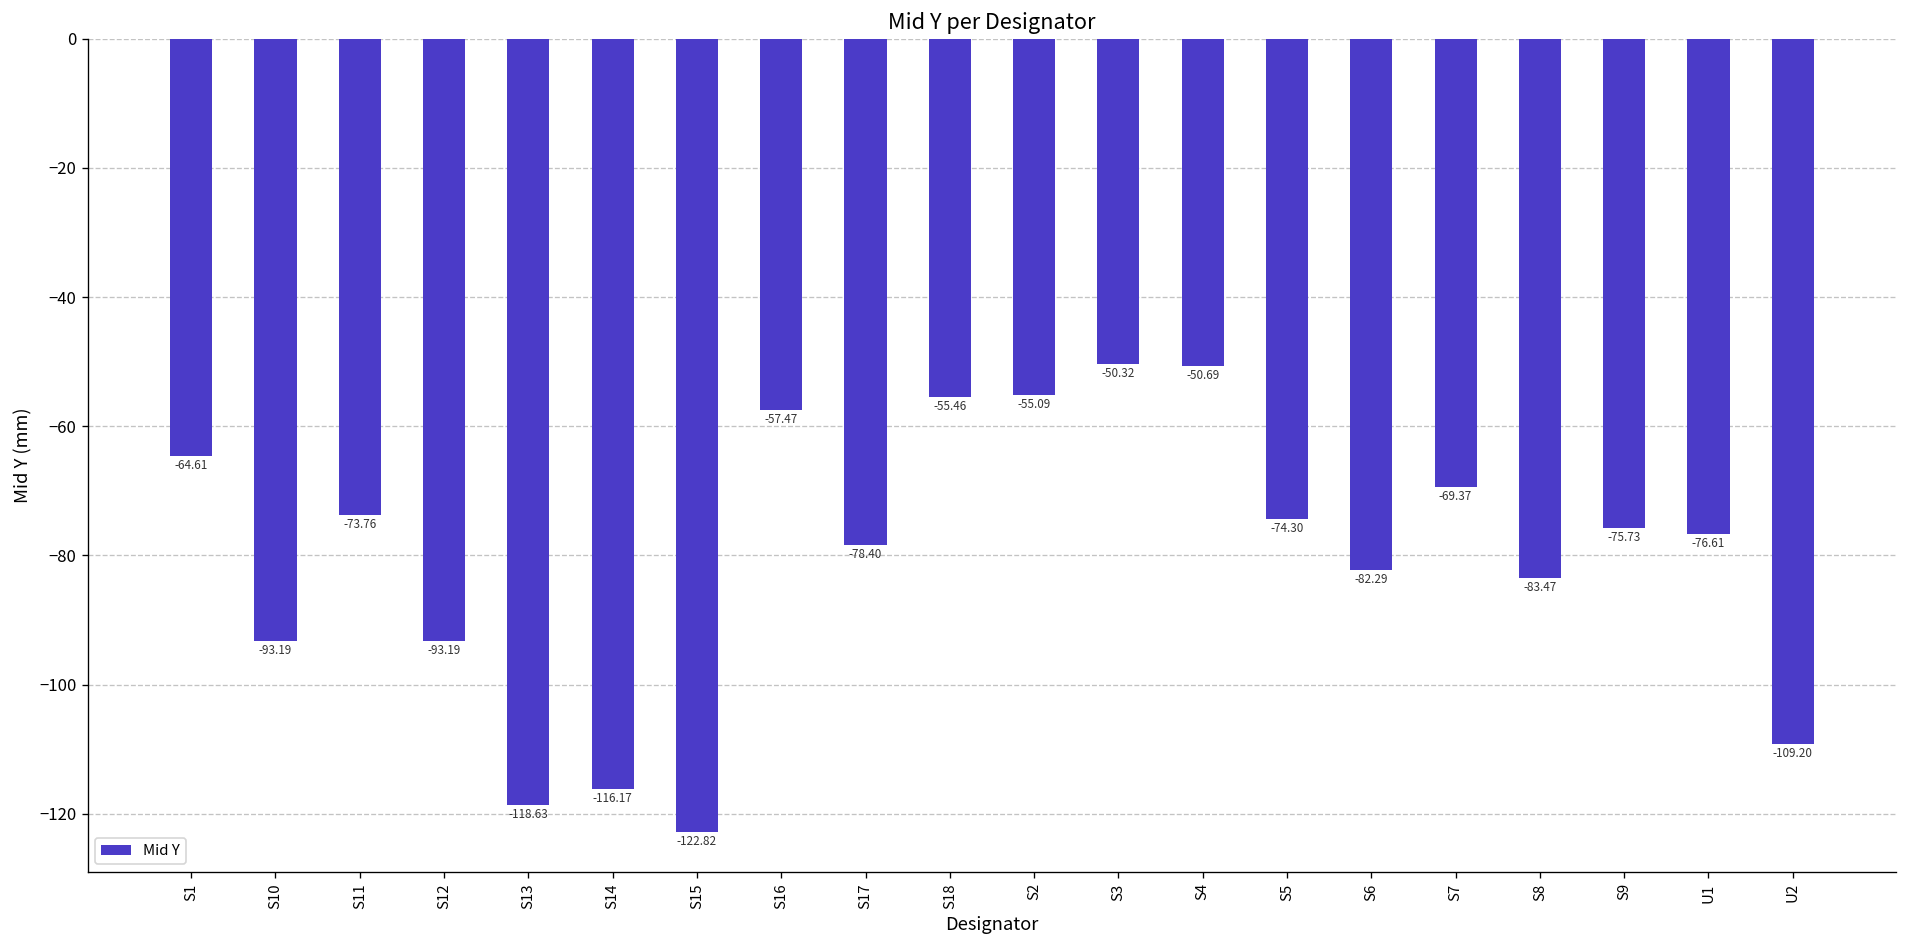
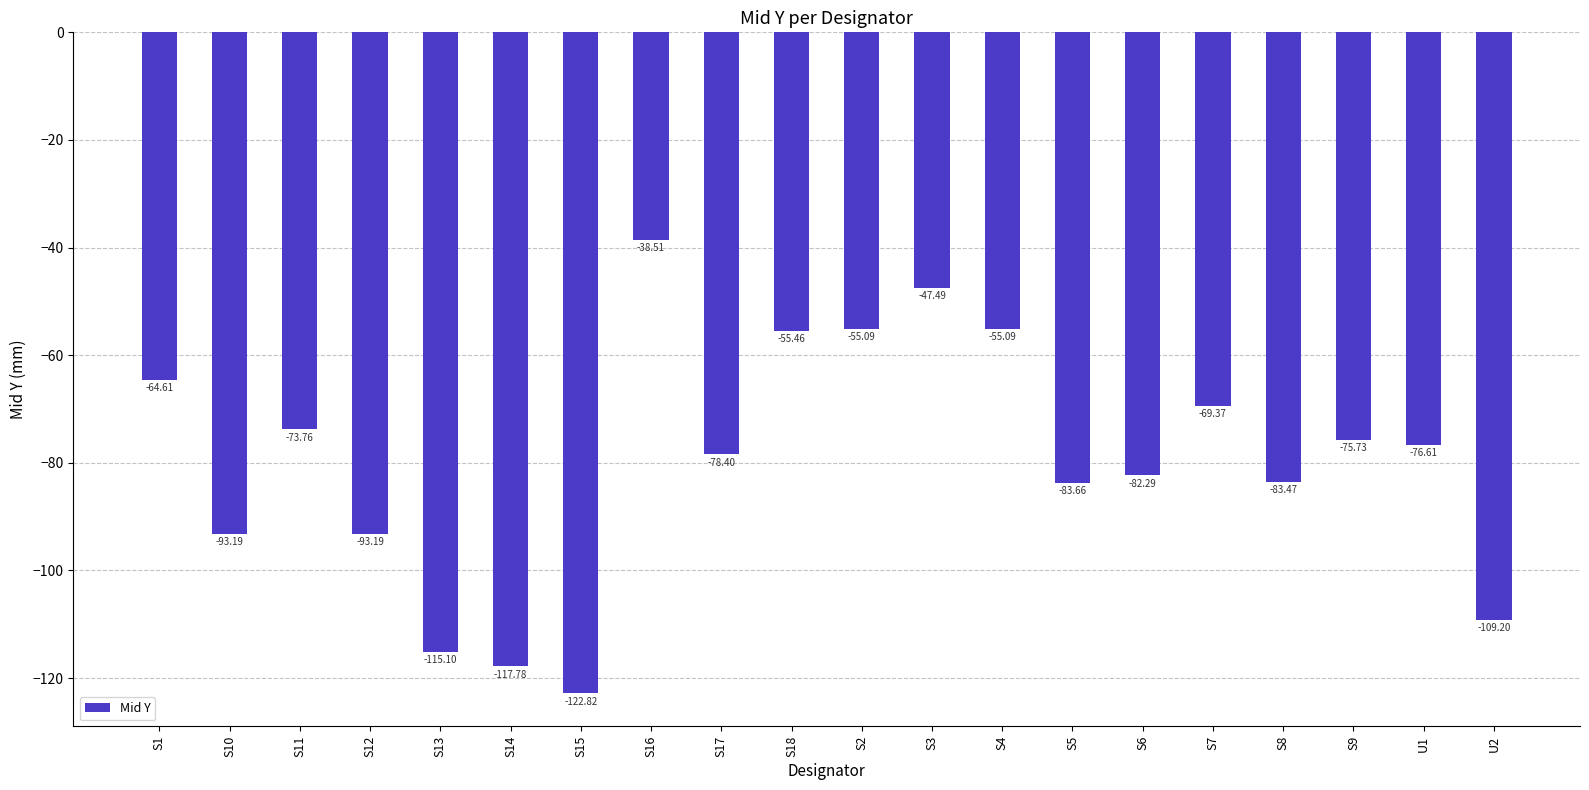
  {
    "S1": -64.61,
    "S10": -93.19,
    "S11": -73.76,
    "S12": -93.19,
-   "S13": -118.63,
-   "S14": -116.17,
+   "S13": -115.10,
+   "S14": -117.78,
    "S15": -122.82,
-   "S16": -57.47,
+   "S16": -38.51,
    "S17": -78.40,
    "S18": -55.46,
    "S2": -55.09,
-   "S3": -50.32,
-   "S4": -50.69,
-   "S5": -74.30,
+   "S3": -47.49,
+   "S4": -55.09,
+   "S5": -83.66,
    "S6": -82.29,
    "S7": -69.37,
    "S8": -83.47,
    "S9": -75.73,
    "U1": -76.61,
    "U2": -109.20
  }
